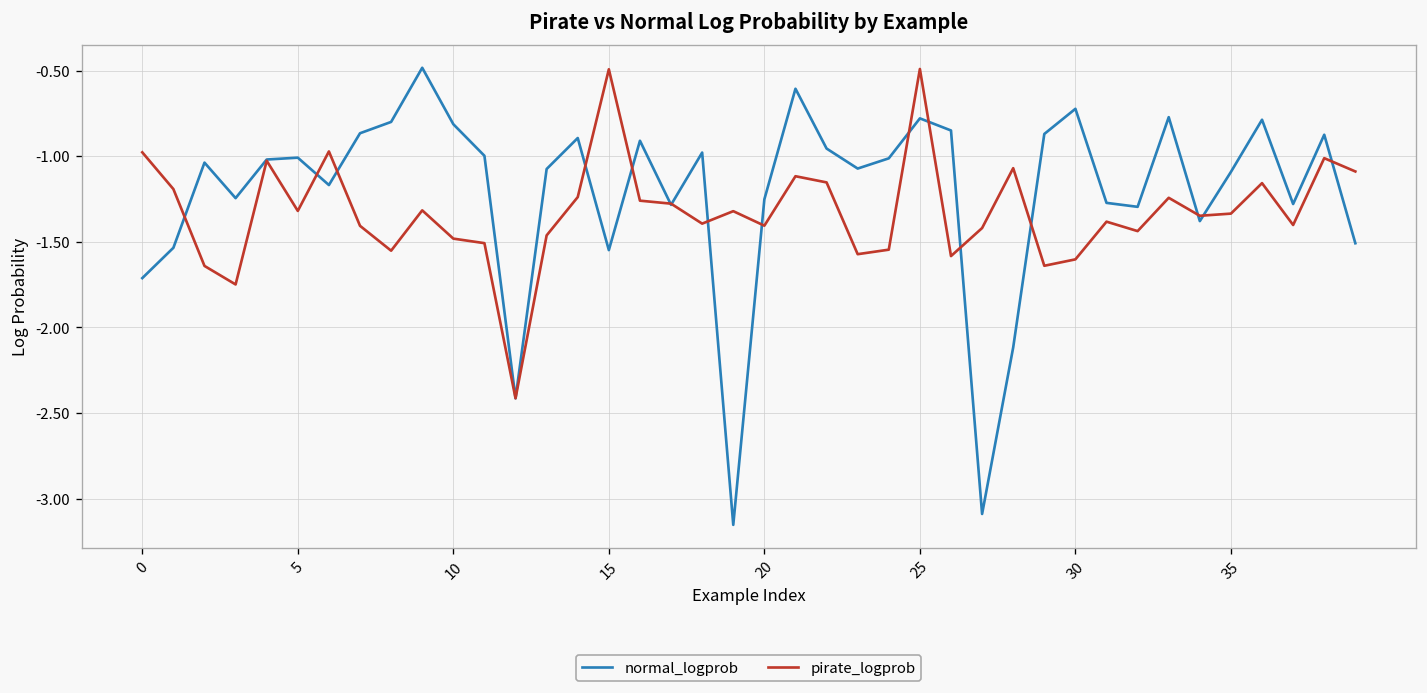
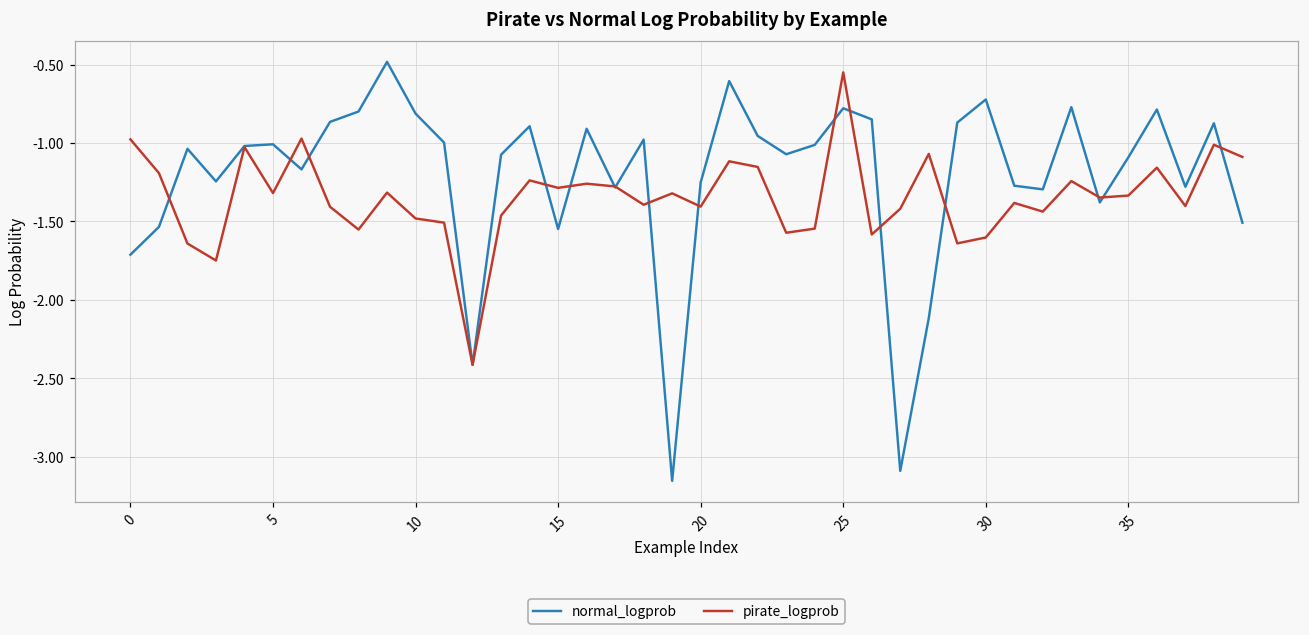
  {
    "normal_logprob": {
      "0": -1.71,
      "5": -1.01,
      "10": -0.81,
      "15": -1.55,
      "20": -1.25,
      "25": -0.78,
      "30": -0.72,
      "35": -1.09
    },
    "pirate_logprob": {
      "0": -0.98,
      "5": -1.32,
      "10": -1.48,
-     "15": -0.49,
+     "15": -1.29,
      "20": -1.41,
-     "25": -0.49,
+     "25": -0.55,
      "30": -1.60,
      "35": -1.33
    }
  }
